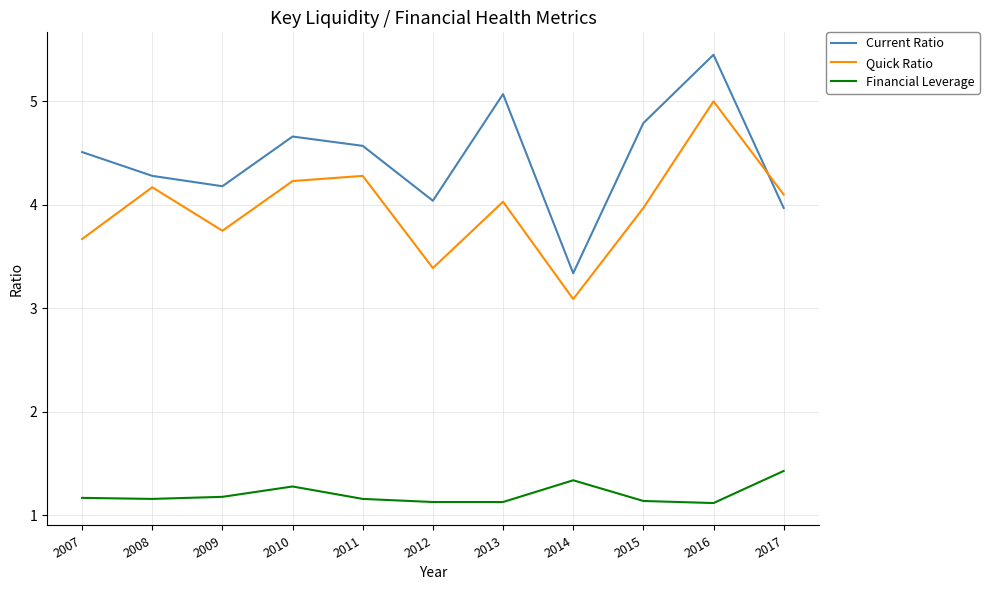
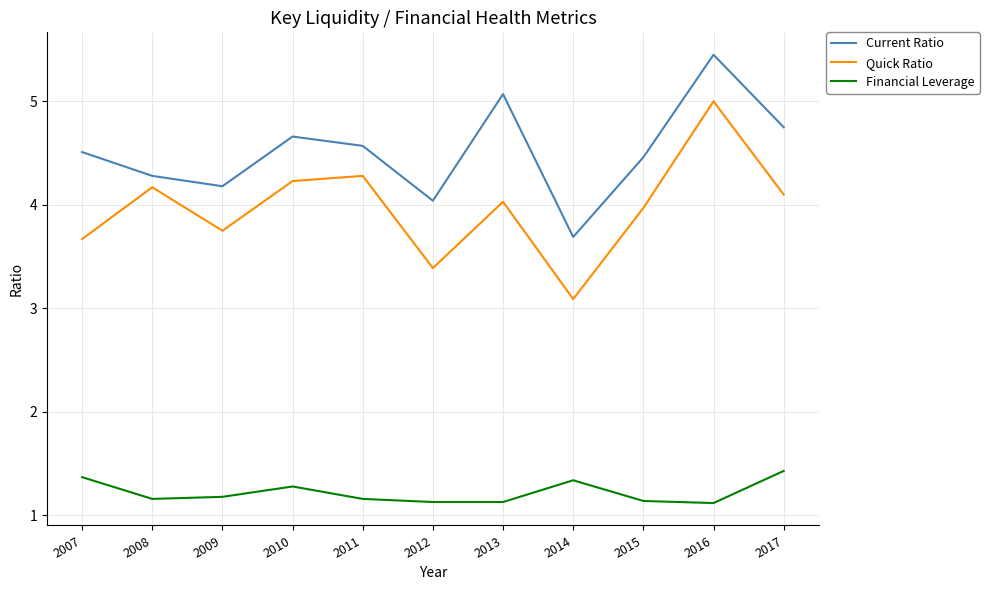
  {
    "Current Ratio": {
      "2007": 4.51,
      "2008": 4.28,
      "2009": 4.18,
      "2010": 4.66,
      "2011": 4.57,
      "2012": 4.04,
      "2013": 5.07,
-     "2014": 3.34,
-     "2015": 4.79,
+     "2014": 3.69,
+     "2015": 4.46,
      "2016": 5.45,
-     "2017": 3.97
+     "2017": 4.75
    },
    "Quick Ratio": {
      "2007": 3.67,
      "2008": 4.17,
      "2009": 3.75,
      "2010": 4.23,
      "2011": 4.28,
      "2012": 3.39,
      "2013": 4.03,
      "2014": 3.09,
      "2015": 3.97,
      "2016": 5.00,
      "2017": 4.10
    },
    "Financial Leverage": {
-     "2007": 1.17,
+     "2007": 1.37,
      "2008": 1.16,
      "2009": 1.18,
      "2010": 1.28,
      "2011": 1.16,
      "2012": 1.13,
      "2013": 1.13,
      "2014": 1.34,
      "2015": 1.14,
      "2016": 1.12,
      "2017": 1.43
    }
  }
